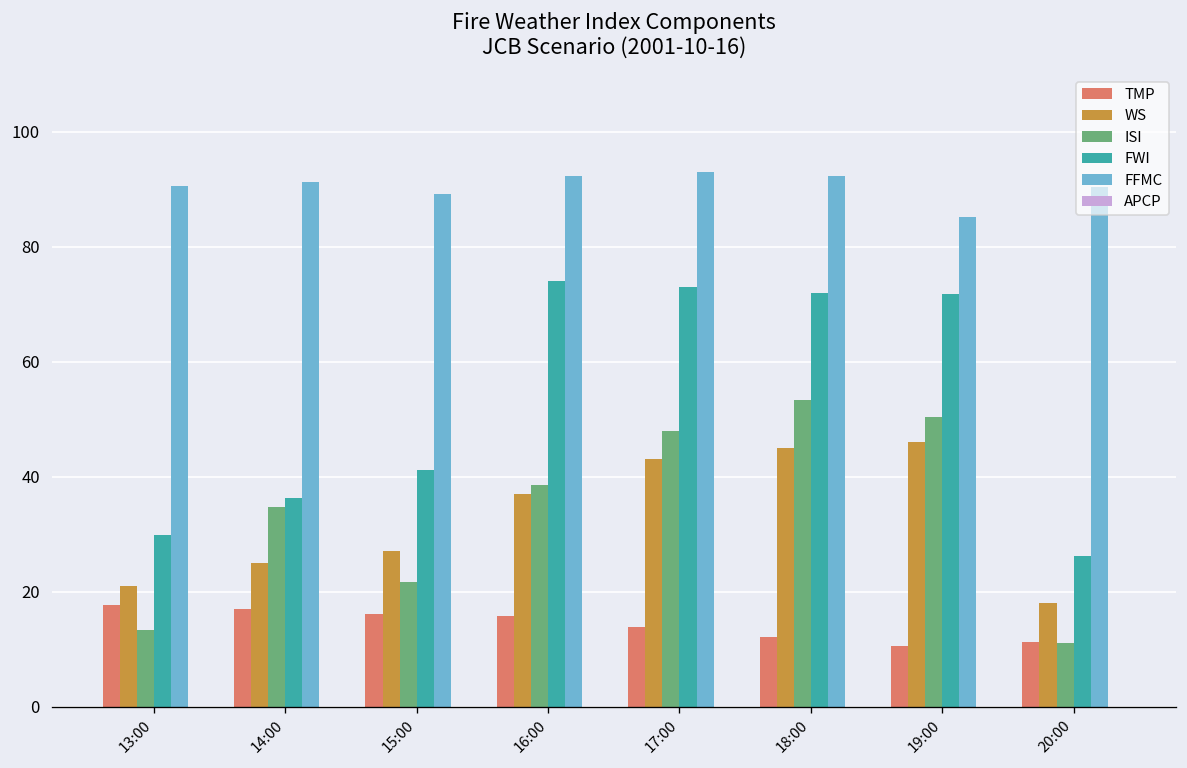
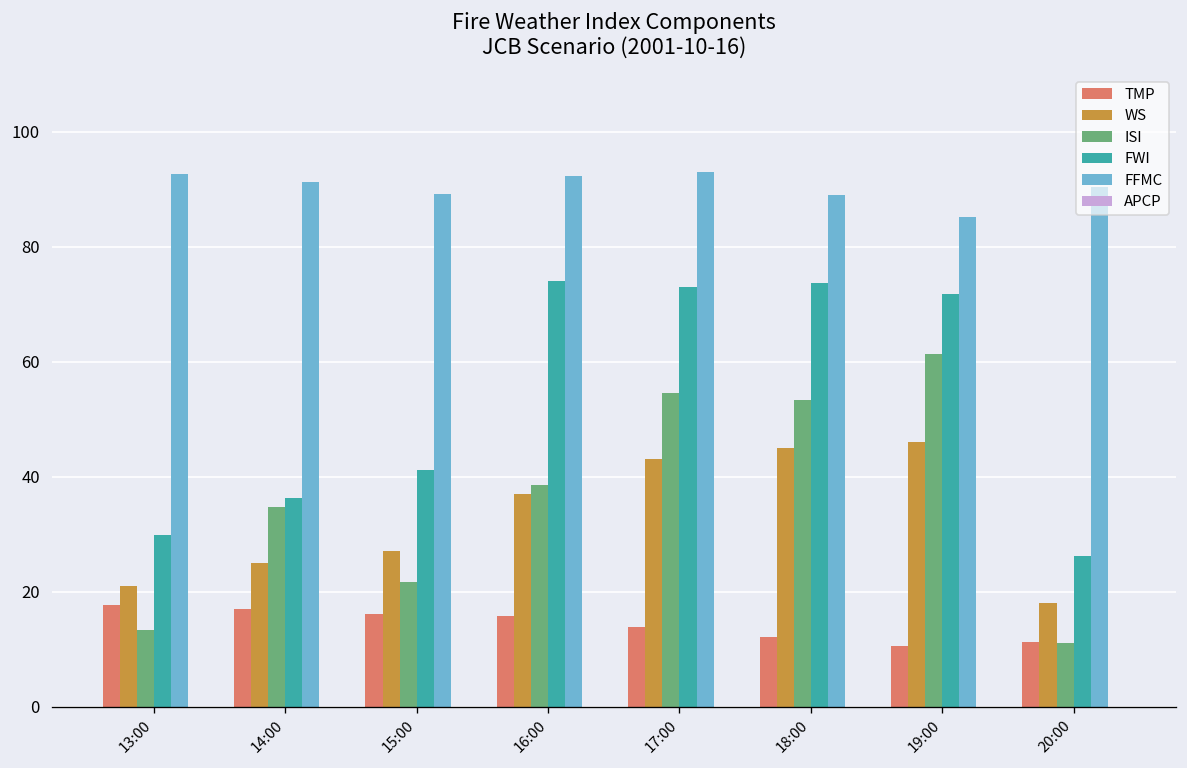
  {
    "ISI": {
      "13:00": 13,
      "14:00": 35,
      "15:00": 22,
      "16:00": 39,
-     "17:00": 48,
+     "17:00": 55,
      "18:00": 53,
-     "19:00": 50,
+     "19:00": 61,
      "20:00": 11
    },
    "FWI": {
      "13:00": 30,
      "14:00": 36,
      "15:00": 41,
      "16:00": 74,
      "17:00": 73,
-     "18:00": 72,
+     "18:00": 74,
      "19:00": 72,
      "20:00": 26
    },
    "FFMC": {
-     "13:00": 91,
+     "13:00": 93,
      "14:00": 91,
      "15:00": 89,
      "16:00": 92,
      "17:00": 93,
-     "18:00": 92,
+     "18:00": 89,
      "19:00": 85
    },
    "APCP": {
      "13:00": 0,
      "14:00": 0,
      "15:00": 0,
      "16:00": 0,
      "17:00": 0,
      "18:00": 0,
      "19:00": 0,
      "20:00": 0
    }
  }
